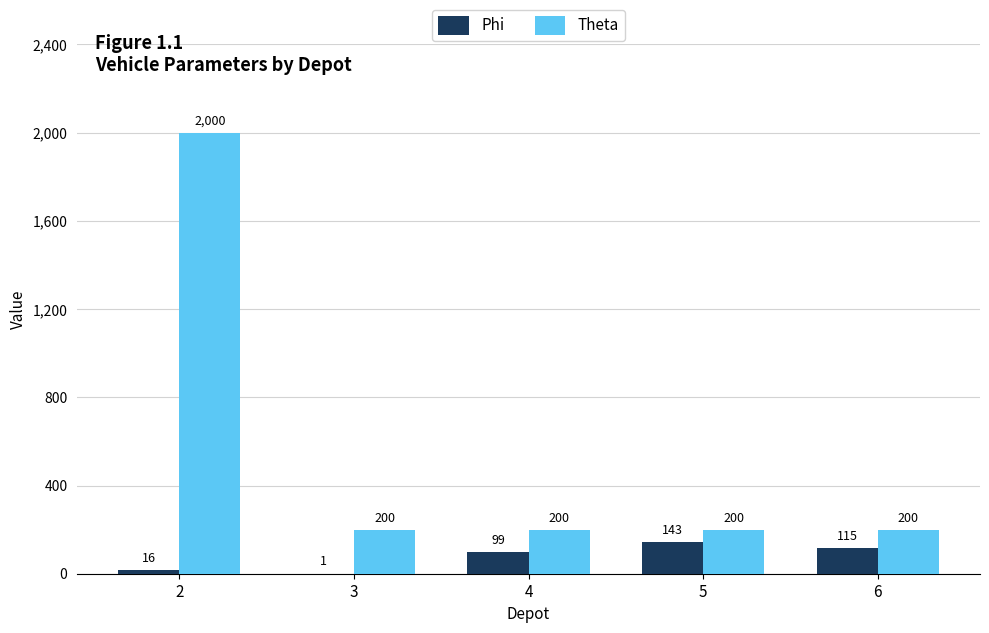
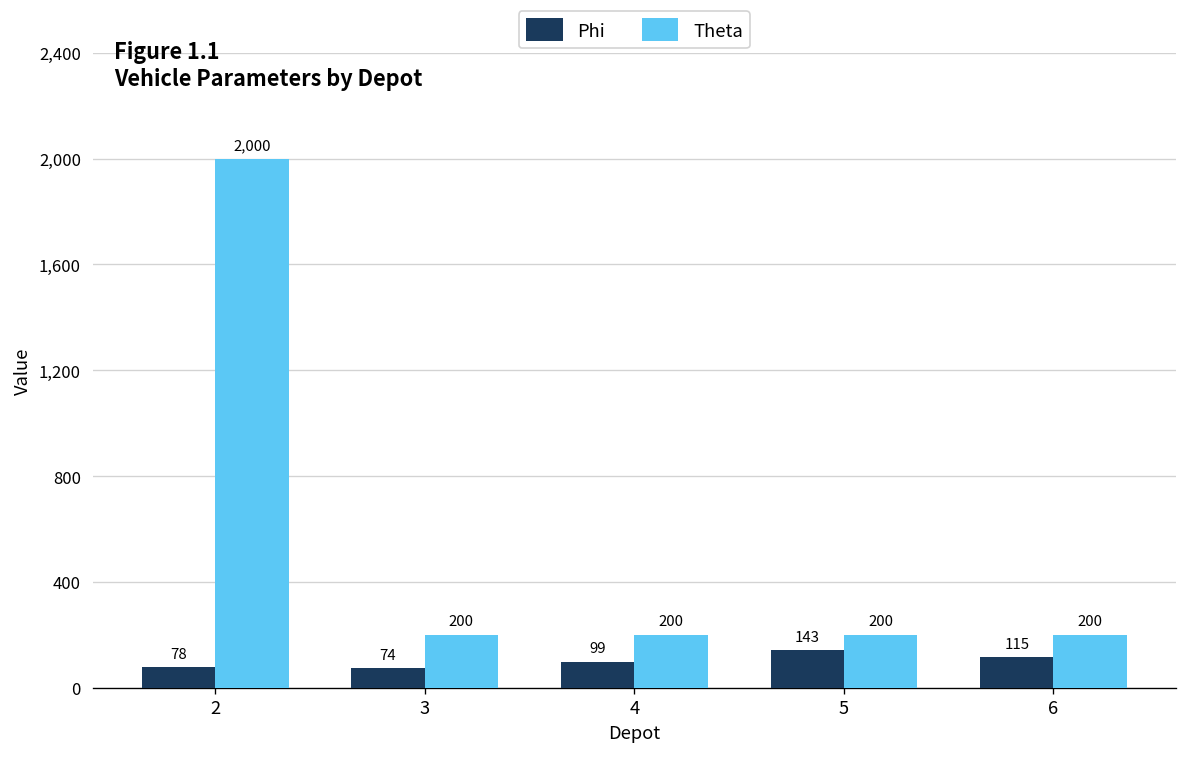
  {
    "Phi": {
-     "2": "16",
-     "3": "1",
+     "2": "78",
+     "3": "74",
      "4": "99",
      "5": "143",
      "6": "115"
    },
    "Theta": {
      "2": "2,000",
      "3": "200",
      "4": "200",
      "5": "200",
      "6": "200"
    }
  }
